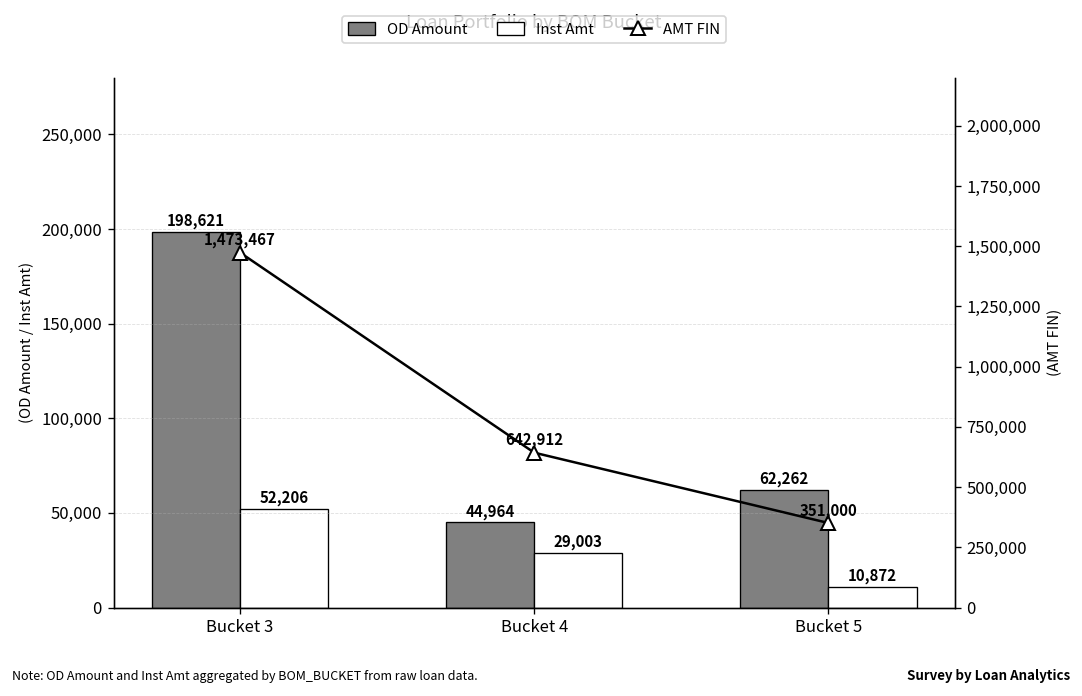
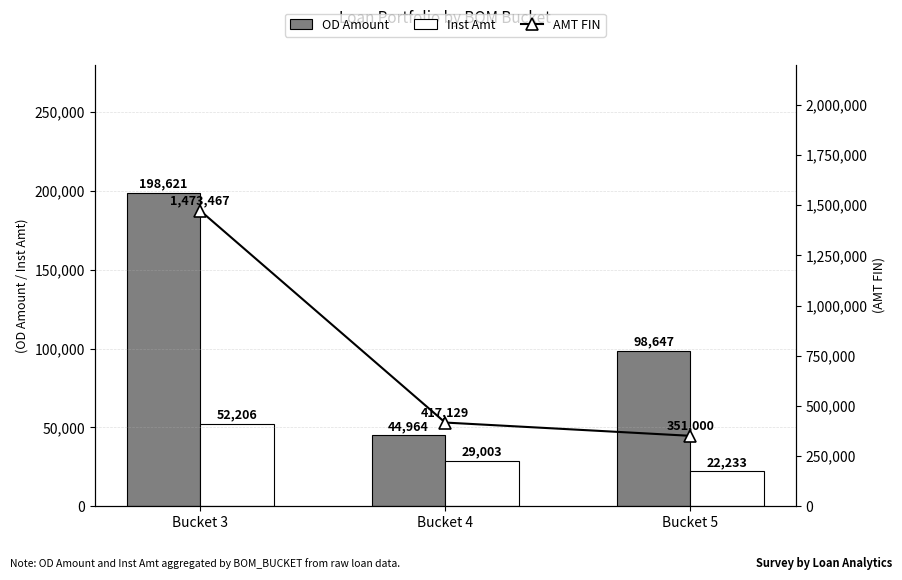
  {
    "OD Amount": {
      "Bucket 3": "198,621",
      "Bucket 4": "44,964",
-     "Bucket 5": "62,262"
+     "Bucket 5": "98,647"
    },
    "Inst Amt": {
      "Bucket 3": "52,206",
      "Bucket 4": "29,003",
-     "Bucket 5": "10,872"
+     "Bucket 5": "22,233"
    },
    "AMT FIN": {
      "Bucket 3": "1,473,467",
-     "Bucket 4": "642,912",
+     "Bucket 4": "417,129",
      "Bucket 5": "351,000"
    }
  }
